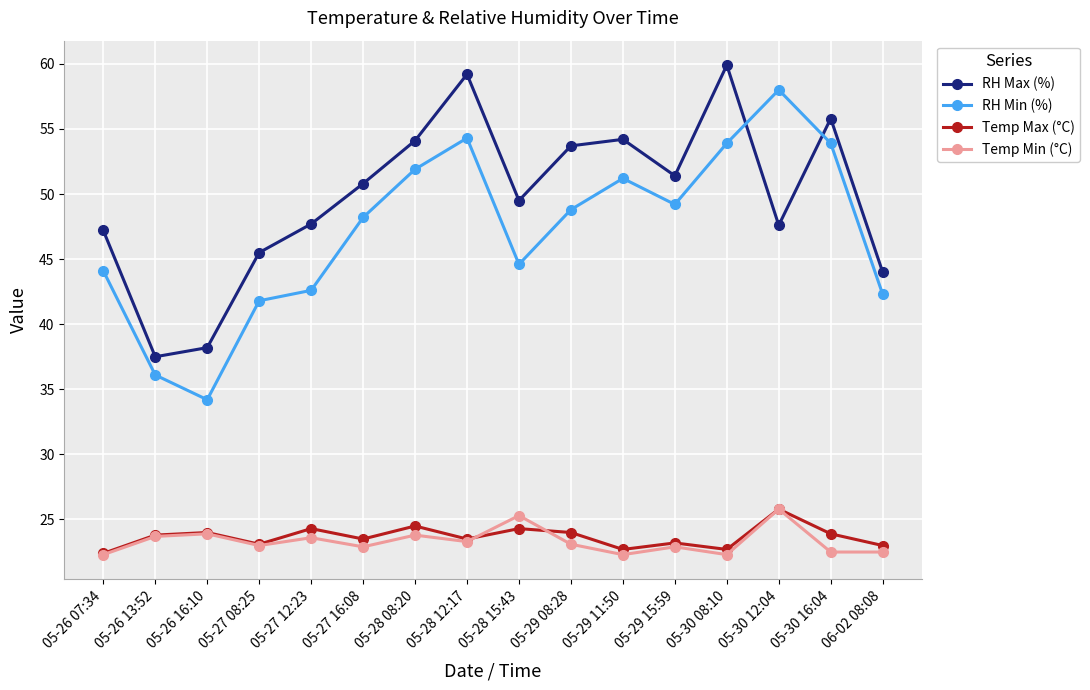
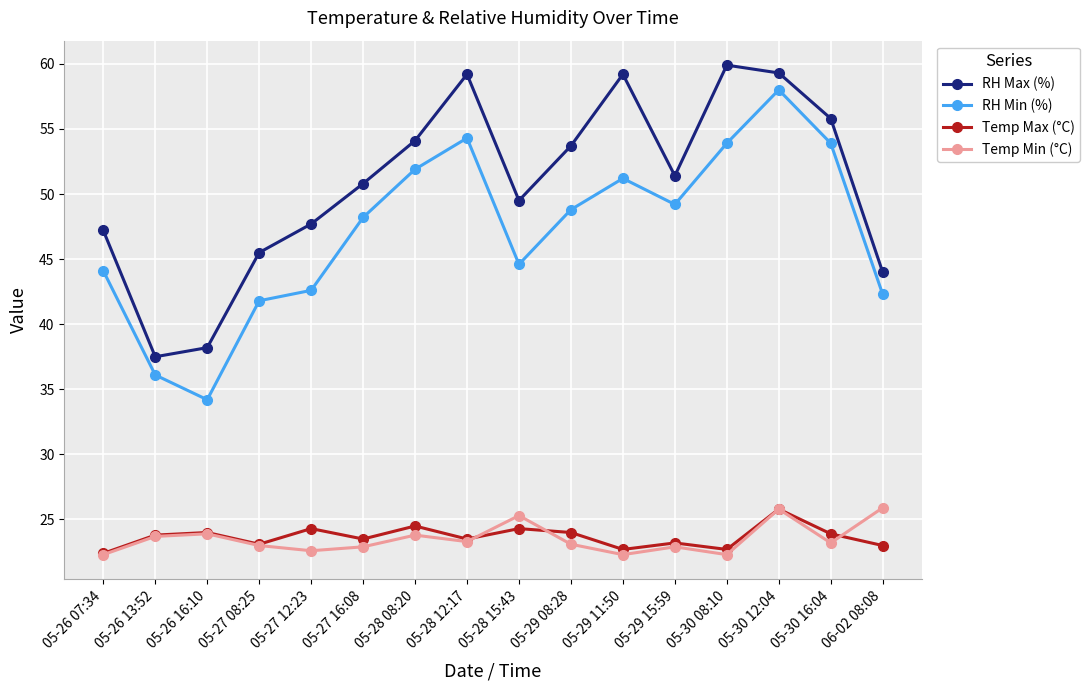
  {
    "RH Max (%)": {
      "05-26 07:34": 47.2,
      "05-26 13:52": 37.5,
      "05-26 16:10": 38.2,
      "05-27 08:25": 45.5,
      "05-27 12:23": 47.7,
      "05-27 16:08": 50.8,
      "05-28 08:20": 54.1,
      "05-28 12:17": 59.2,
      "05-28 15:43": 49.5,
      "05-29 08:28": 53.7,
-     "05-29 11:50": 54.2,
+     "05-29 11:50": 59.2,
      "05-29 15:59": 51.4,
      "05-30 08:10": 59.9,
-     "05-30 12:04": 47.6,
+     "05-30 12:04": 59.3,
      "05-30 16:04": 55.8,
      "06-02 08:08": 44.0
    },
    "RH Min (%)": {
      "05-26 07:34": 44.1,
      "05-26 13:52": 36.1,
      "05-26 16:10": 34.2,
      "05-27 08:25": 41.8,
      "05-27 12:23": 42.6,
      "05-27 16:08": 48.2,
      "05-28 08:20": 51.9,
      "05-28 12:17": 54.3,
      "05-28 15:43": 44.6,
      "05-29 08:28": 48.8,
      "05-29 11:50": 51.2,
      "05-29 15:59": 49.2,
      "05-30 08:10": 53.9,
      "05-30 12:04": 58.0,
      "05-30 16:04": 53.9,
      "06-02 08:08": 42.3
    },
    "Temp Max (°C)": {
      "05-27 12:23": 24.3,
      "05-27 16:08": 23.5,
      "05-28 08:20": 24.5,
      "05-28 12:17": 23.5,
      "05-28 15:43": 24.3,
      "05-29 08:28": 24.0,
      "05-29 11:50": 22.7,
      "05-29 15:59": 23.2,
      "05-30 08:10": 22.7,
      "05-30 16:04": 23.9,
      "06-02 08:08": 23.0
    },
    "Temp Min (°C)": {
-     "05-27 12:23": 23.6,
+     "05-27 12:23": 22.6,
      "05-27 16:08": 22.9,
      "05-28 08:20": 23.8,
      "05-28 12:17": 23.3,
      "05-28 15:43": 25.3,
      "05-29 08:28": 23.1,
      "05-29 11:50": 22.3,
      "05-29 15:59": 22.9,
      "05-30 08:10": 22.3,
-     "05-30 16:04": 22.5,
-     "06-02 08:08": 22.5
+     "05-30 16:04": 23.2,
+     "06-02 08:08": 25.9
    }
  }
